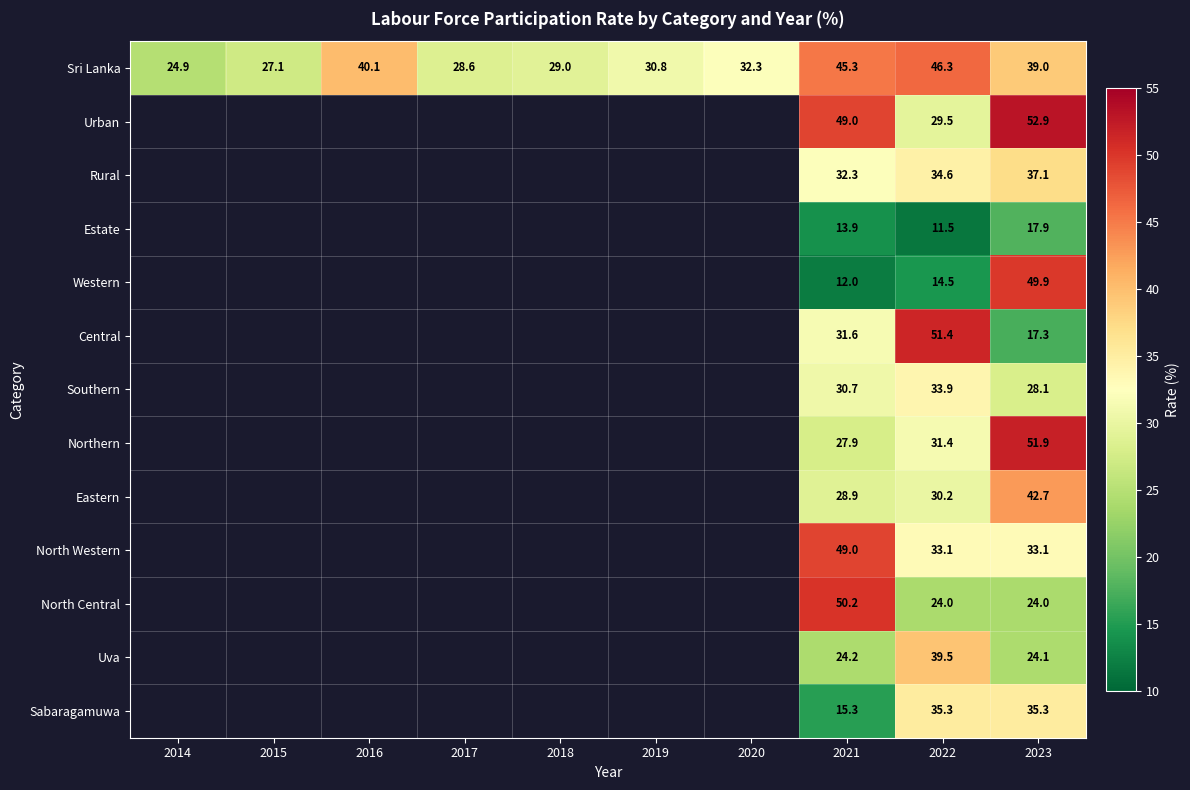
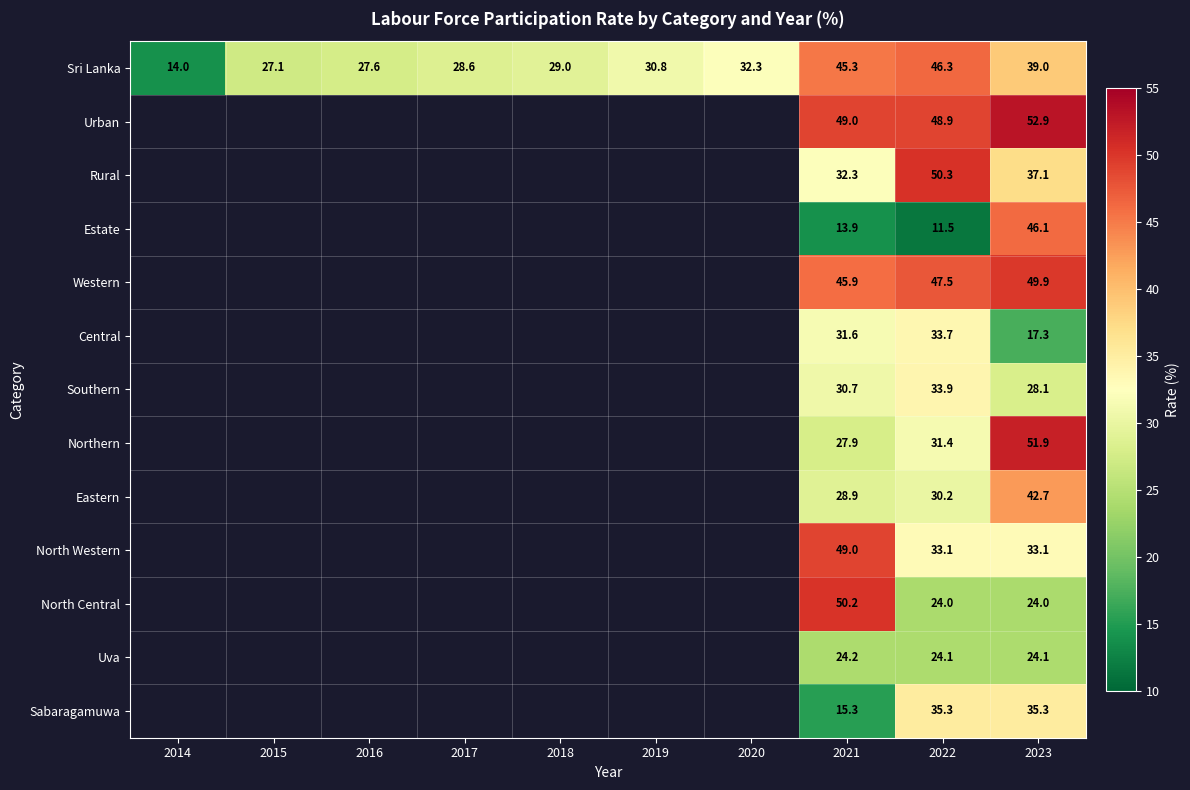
  {
    "Sri Lanka": {
-     "2014": 24.9,
+     "2014": 14.0,
      "2015": 27.1,
-     "2016": 40.1,
+     "2016": 27.6,
      "2017": 28.6,
      "2018": 29.0,
      "2019": 30.8,
      "2020": 32.3,
      "2021": 45.3,
      "2022": 46.3,
      "2023": 39.0
    },
    "Urban": {
      "2021": 49.0,
-     "2022": 29.5,
+     "2022": 48.9,
      "2023": 52.9
    },
    "Rural": {
      "2021": 32.3,
-     "2022": 34.6,
+     "2022": 50.3,
      "2023": 37.1
    },
    "Estate": {
      "2021": 13.9,
      "2022": 11.5,
-     "2023": 17.9
+     "2023": 46.1
    },
    "Western": {
-     "2021": 12.0,
-     "2022": 14.5,
+     "2021": 45.9,
+     "2022": 47.5,
      "2023": 49.9
    },
    "Central": {
      "2021": 31.6,
-     "2022": 51.4,
+     "2022": 33.7,
      "2023": 17.3
    },
    "Southern": {
      "2021": 30.7,
      "2022": 33.9,
      "2023": 28.1
    },
    "Northern": {
      "2021": 27.9,
      "2022": 31.4,
      "2023": 51.9
    },
    "Eastern": {
      "2021": 28.9,
      "2022": 30.2,
      "2023": 42.7
    },
    "North Western": {
      "2021": 49.0,
      "2022": 33.1,
      "2023": 33.1
    },
    "North Central": {
      "2021": 50.2,
      "2022": 24.0,
      "2023": 24.0
    },
    "Uva": {
      "2021": 24.2,
-     "2022": 39.5,
+     "2022": 24.1,
      "2023": 24.1
    },
    "Sabaragamuwa": {
      "2021": 15.3,
      "2022": 35.3,
      "2023": 35.3
    }
  }
